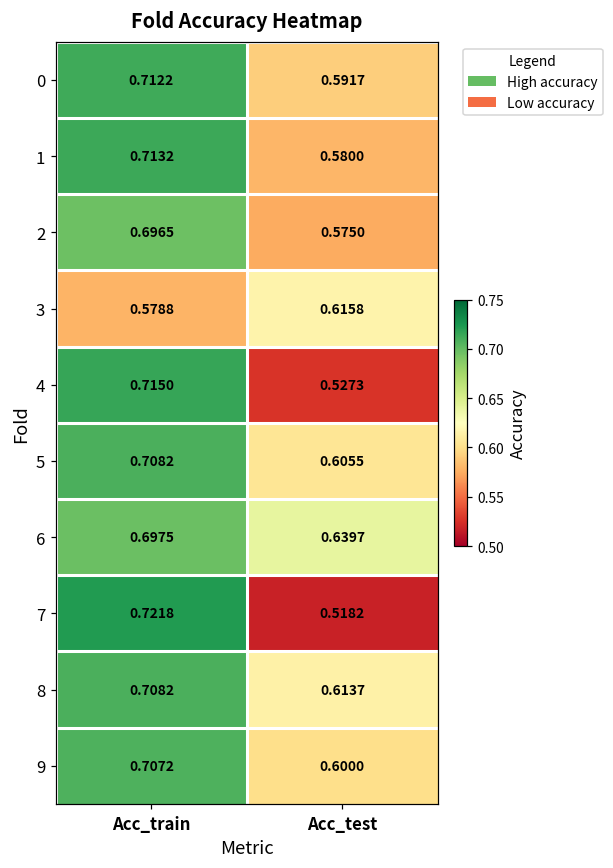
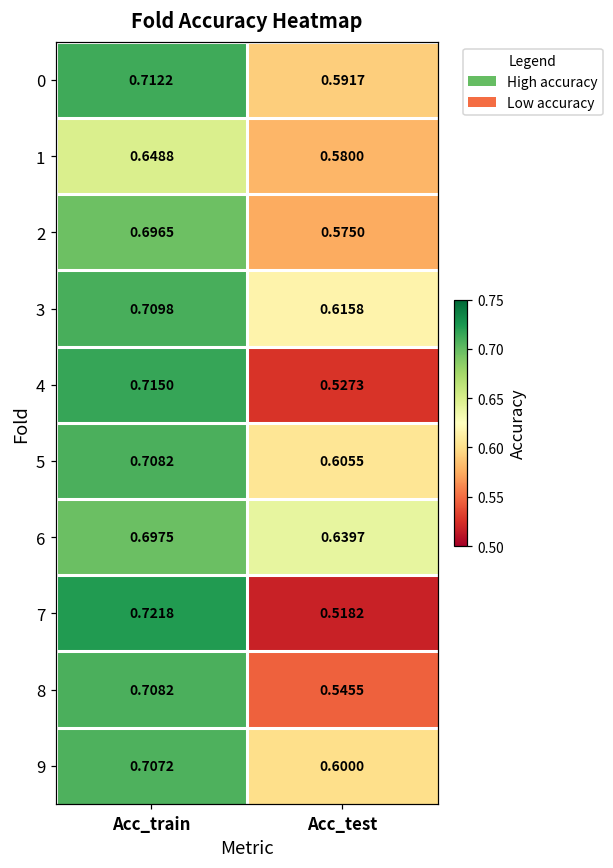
  {
    "0": {
      "Acc_train": 0.7122,
      "Acc_test": 0.5917
    },
    "1": {
-     "Acc_train": 0.7132,
+     "Acc_train": 0.6488,
      "Acc_test": 0.5800
    },
    "2": {
      "Acc_train": 0.6965,
      "Acc_test": 0.5750
    },
    "3": {
-     "Acc_train": 0.5788,
+     "Acc_train": 0.7098,
      "Acc_test": 0.6158
    },
    "4": {
      "Acc_train": 0.7150,
      "Acc_test": 0.5273
    },
    "5": {
      "Acc_train": 0.7082,
      "Acc_test": 0.6055
    },
    "6": {
      "Acc_train": 0.6975,
      "Acc_test": 0.6397
    },
    "7": {
      "Acc_train": 0.7218,
      "Acc_test": 0.5182
    },
    "8": {
      "Acc_train": 0.7082,
-     "Acc_test": 0.6137
+     "Acc_test": 0.5455
    },
    "9": {
      "Acc_train": 0.7072,
      "Acc_test": 0.6000
    }
  }
